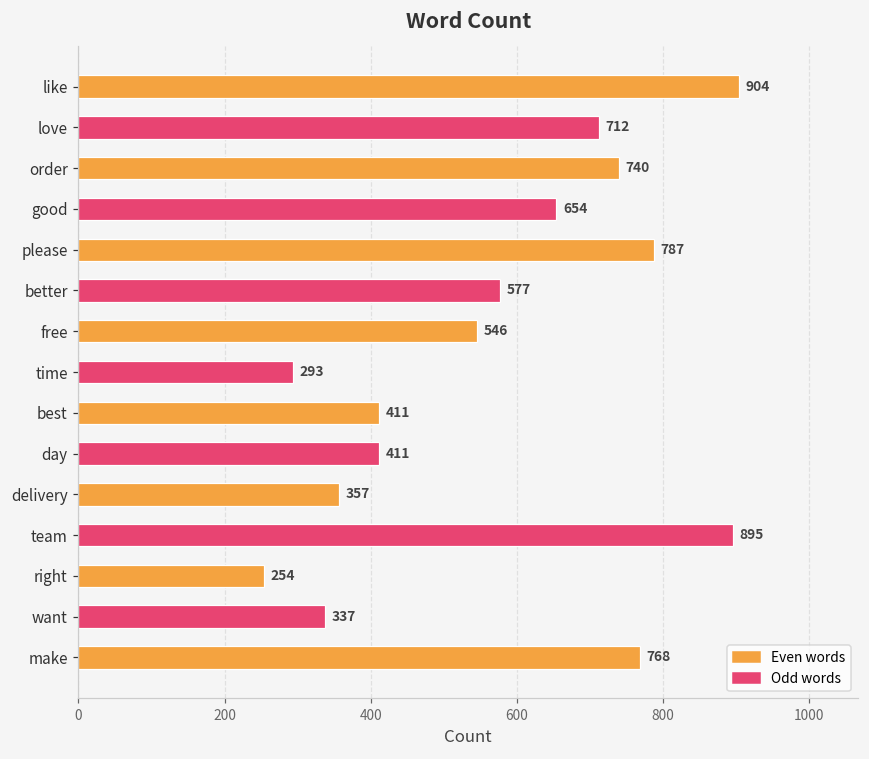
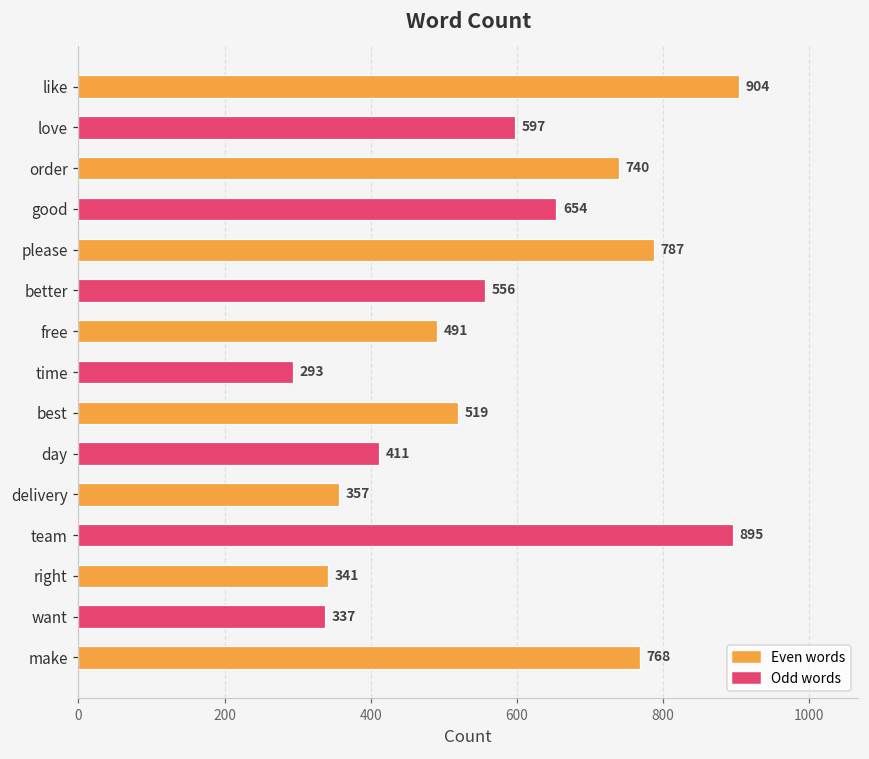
  {
    "like": 904,
-   "love": 712,
+   "love": 597,
    "order": 740,
    "good": 654,
    "please": 787,
-   "better": 577,
-   "free": 546,
+   "better": 556,
+   "free": 491,
    "time": 293,
-   "best": 411,
+   "best": 519,
    "day": 411,
    "delivery": 357,
    "team": 895,
-   "right": 254,
+   "right": 341,
    "want": 337,
    "make": 768
  }
